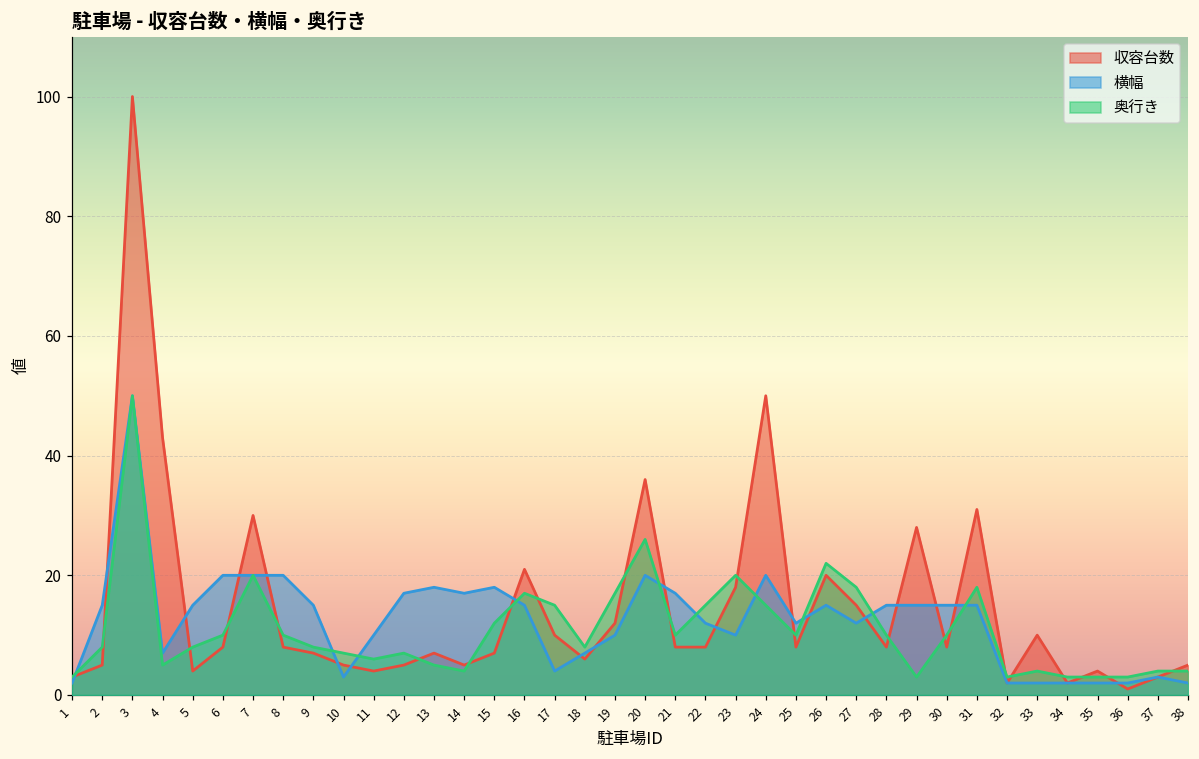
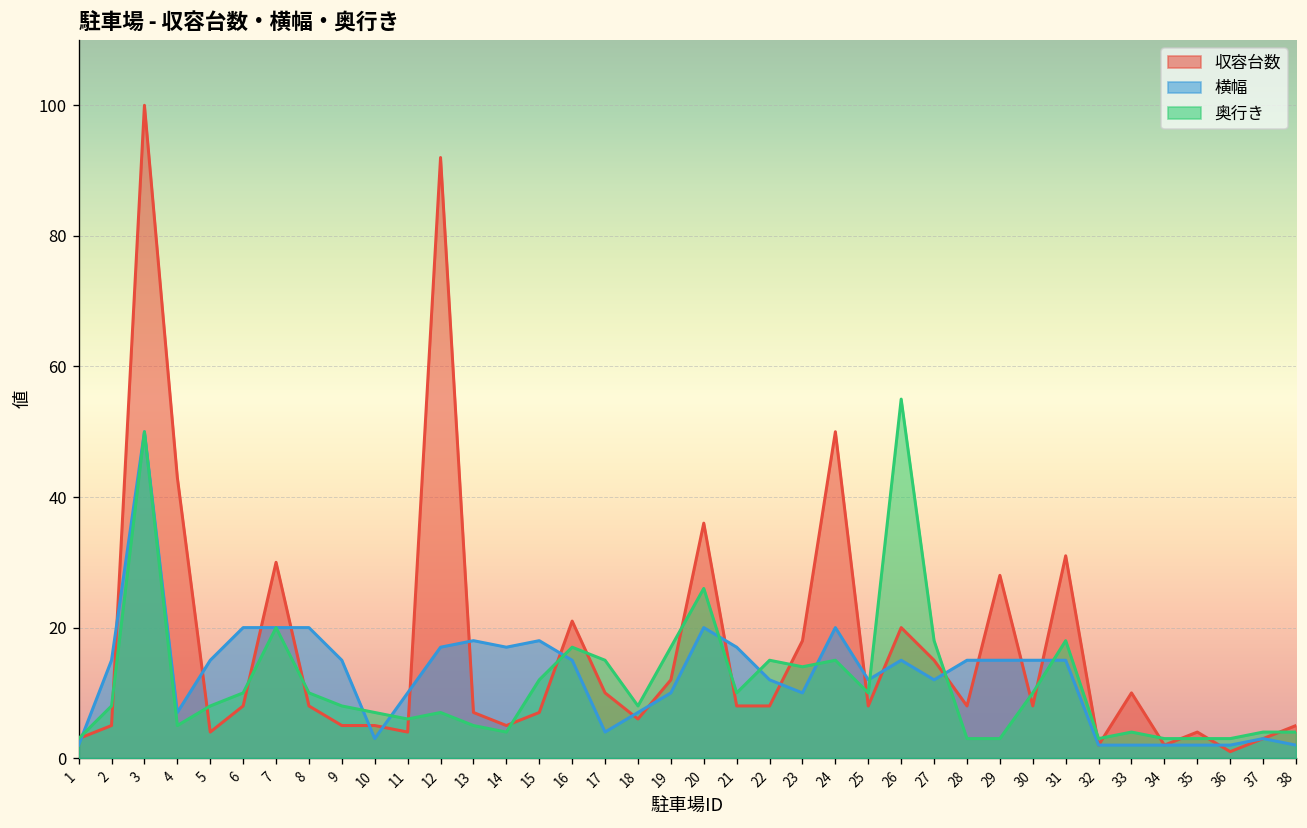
  {
    "収容台数": {
      "2": 5,
      "3": 100,
      "4": 43,
      "5": 4,
      "6": 8,
      "7": 30,
      "8": 8,
-     "9": 7,
+     "9": 5,
      "10": 5,
      "11": 4,
-     "12": 5,
+     "12": 92,
      "13": 7,
      "14": 5,
      "15": 7,
      "16": 21,
      "17": 10,
      "18": 6,
      "19": 12,
      "20": 36,
      "21": 8,
      "22": 8,
      "23": 18,
      "24": 50,
      "25": 8,
      "26": 20,
      "27": 15,
      "28": 8,
      "29": 28,
      "30": 8,
      "31": 31,
      "33": 10,
      "35": 4,
      "36": 1,
      "38": 5
    },
    "横幅": {
      "1": 2,
      "2": 15,
      "4": 7,
      "5": 15,
      "6": 20,
      "8": 20,
      "9": 15,
      "10": 3,
      "11": 10,
      "12": 17,
      "13": 18,
      "14": 17,
      "15": 18,
      "16": 15,
      "17": 4,
      "18": 7,
      "19": 10,
      "20": 20,
      "21": 17,
      "22": 12,
      "23": 10,
      "24": 20,
      "25": 12,
      "26": 15,
      "27": 12,
      "28": 15,
      "29": 15,
      "30": 15,
      "31": 15,
      "33": 2,
      "35": 2,
      "36": 2,
      "38": 2
    },
    "奥行き": {
      "2": 8,
      "4": 5,
      "5": 8,
      "6": 10,
      "8": 10,
      "9": 8,
      "10": 7,
      "11": 6,
      "12": 7,
      "13": 5,
      "14": 4,
      "15": 12,
      "16": 17,
      "17": 15,
      "18": 8,
      "19": 17,
      "20": 26,
      "21": 10,
      "22": 15,
-     "23": 20,
+     "23": 14,
      "24": 15,
      "25": 10,
-     "26": 22,
+     "26": 55,
      "27": 18,
-     "28": 10,
+     "28": 3,
      "29": 3,
      "30": 10,
      "31": 18,
      "32": 3,
      "33": 4,
      "34": 3,
      "35": 3,
      "36": 3,
      "37": 4,
      "38": 4
    }
  }
